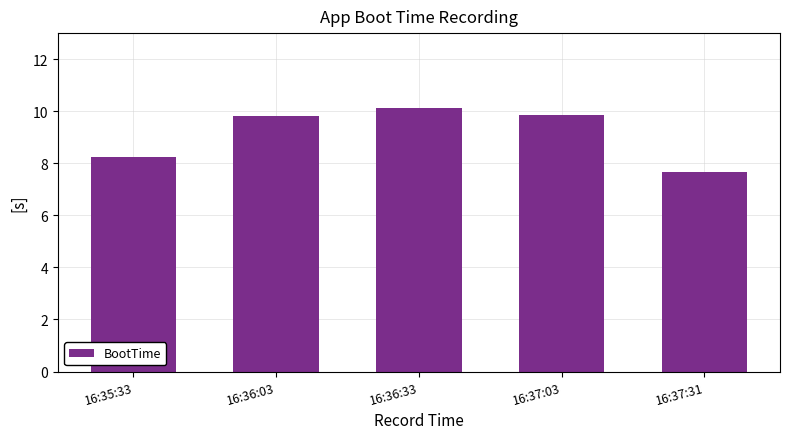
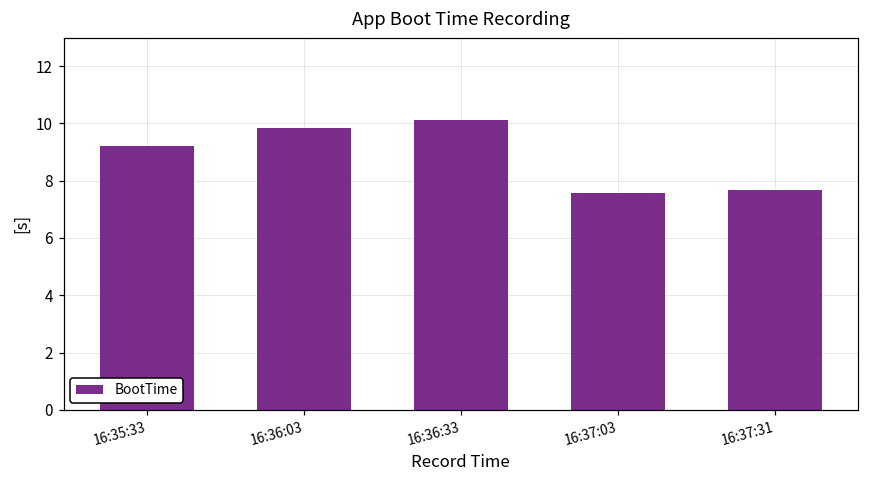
  {
-   "16:35:33": 8.2,
+   "16:35:33": 9.2,
    "16:36:03": 9.8,
    "16:36:33": 10.1,
-   "16:37:03": 9.9,
+   "16:37:03": 7.6,
    "16:37:31": 7.7
  }
